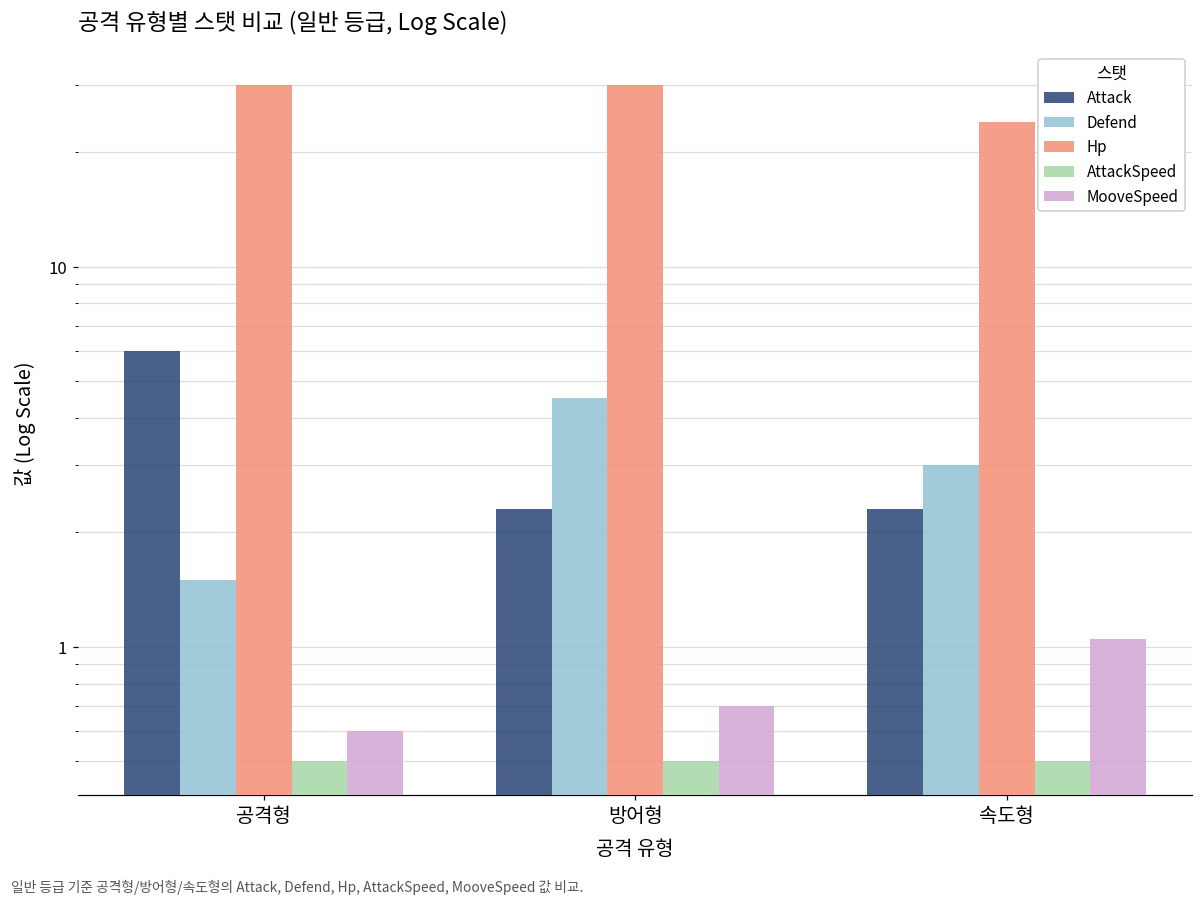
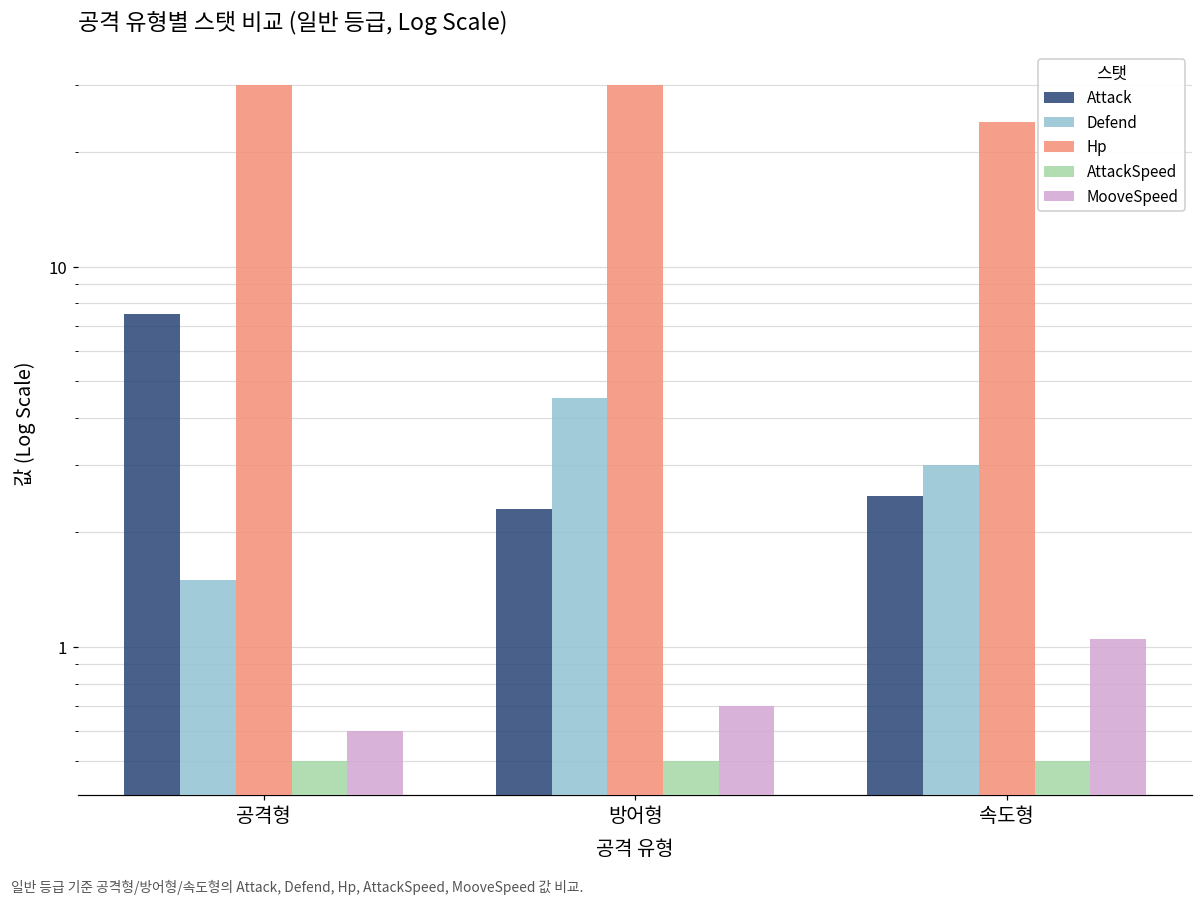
  {
    "Attack": {
-     "공격형": 6.0,
+     "공격형": 7.5,
      "방어형": 2.3,
-     "속도형": 2.3
+     "속도형": 2.5
    },
    "Hp": {
      "공격형": 30,
      "방어형": 30,
      "속도형": 24
    },
    "MooveSpeed": {
      "공격형": 0.6,
      "방어형": 0.7,
      "속도형": 1.05
    }
  }
